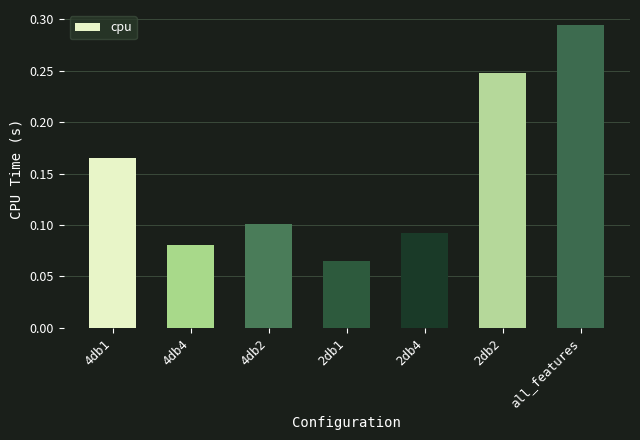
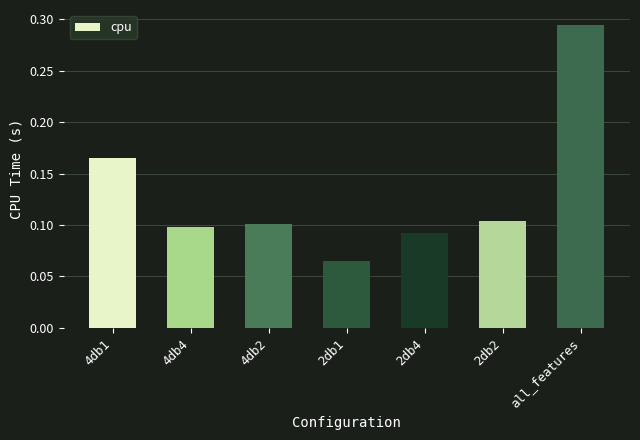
  {
    "4db1": 0.166,
-   "4db4": 0.080,
+   "4db4": 0.098,
    "4db2": 0.101,
    "2db1": 0.065,
    "2db4": 0.093,
-   "2db2": 0.248,
+   "2db2": 0.104,
    "all_features": 0.294
  }
